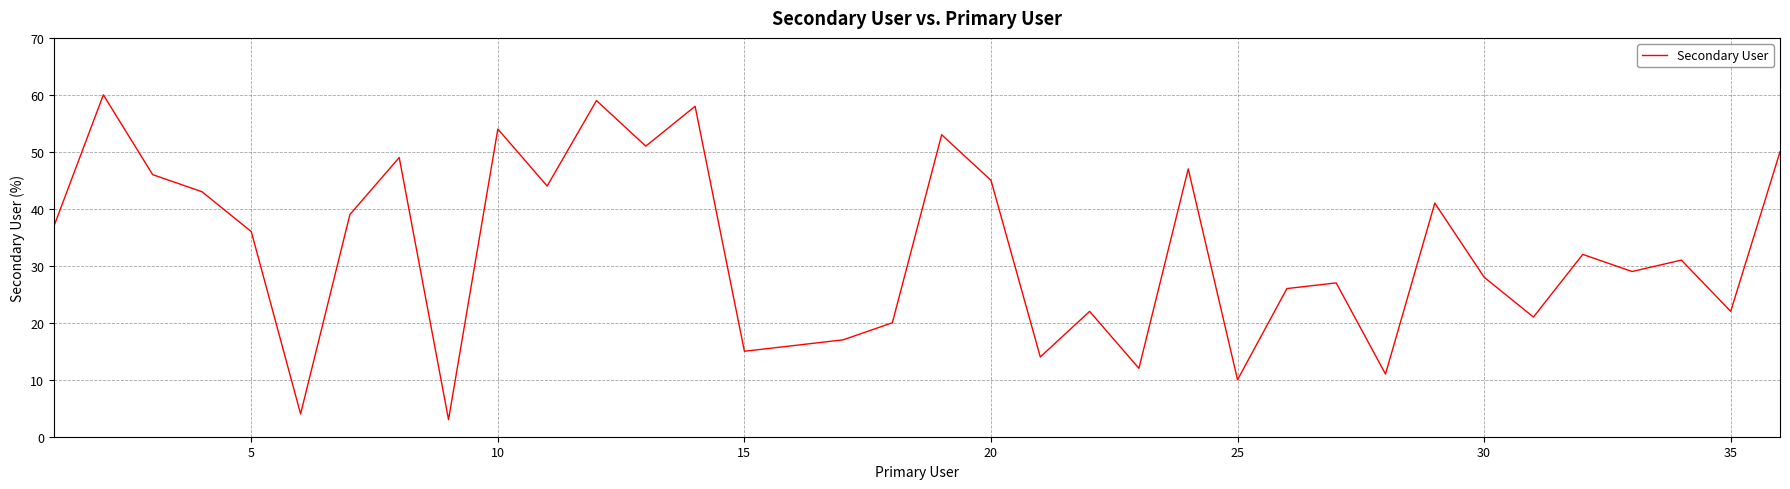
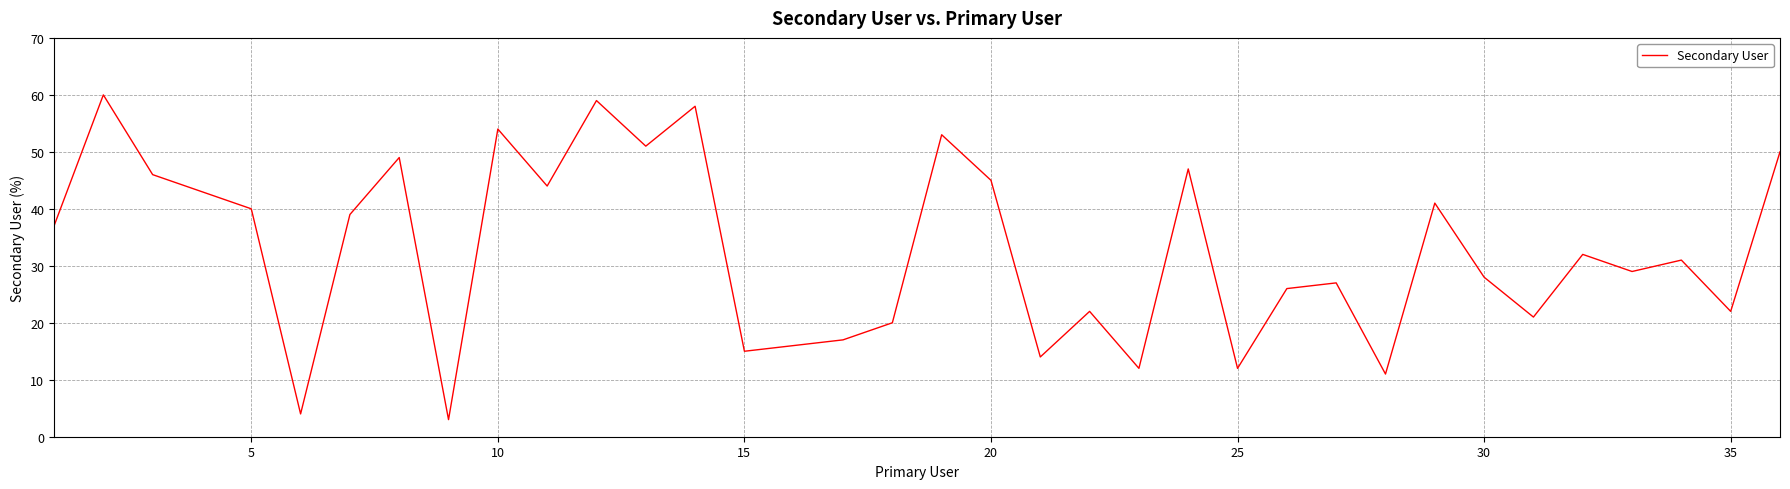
  {
-   "5": 36,
+   "5": 40,
    "10": 54,
    "15": 15,
    "20": 45,
-   "25": 10,
+   "25": 12,
    "30": 28,
    "35": 22
  }
